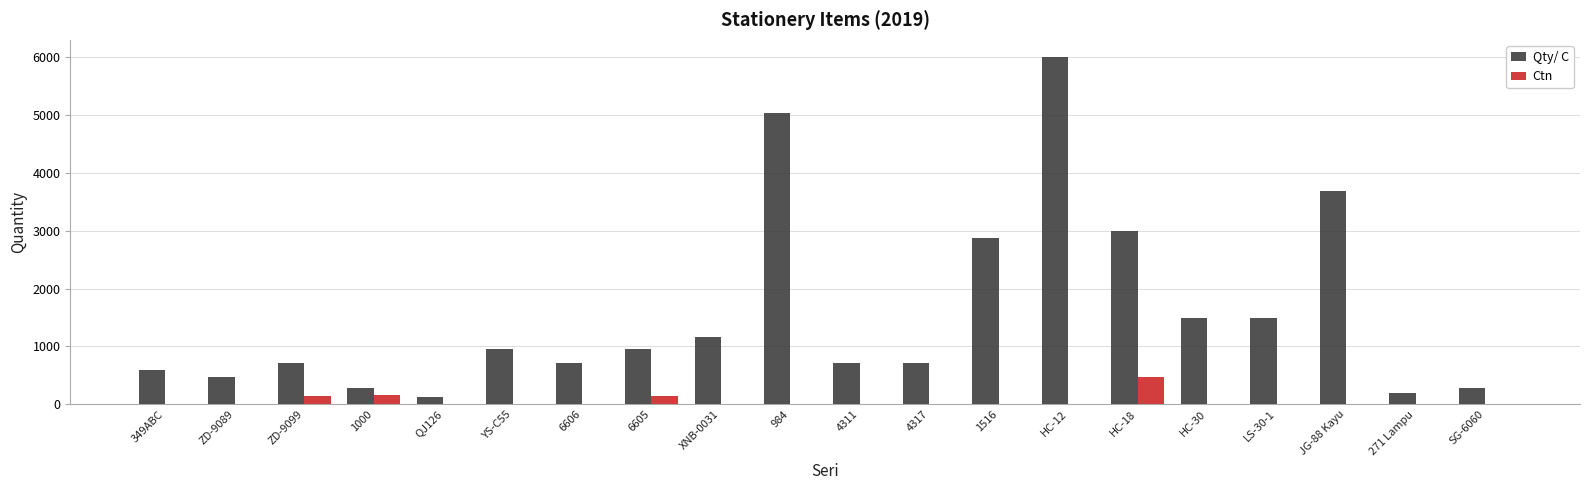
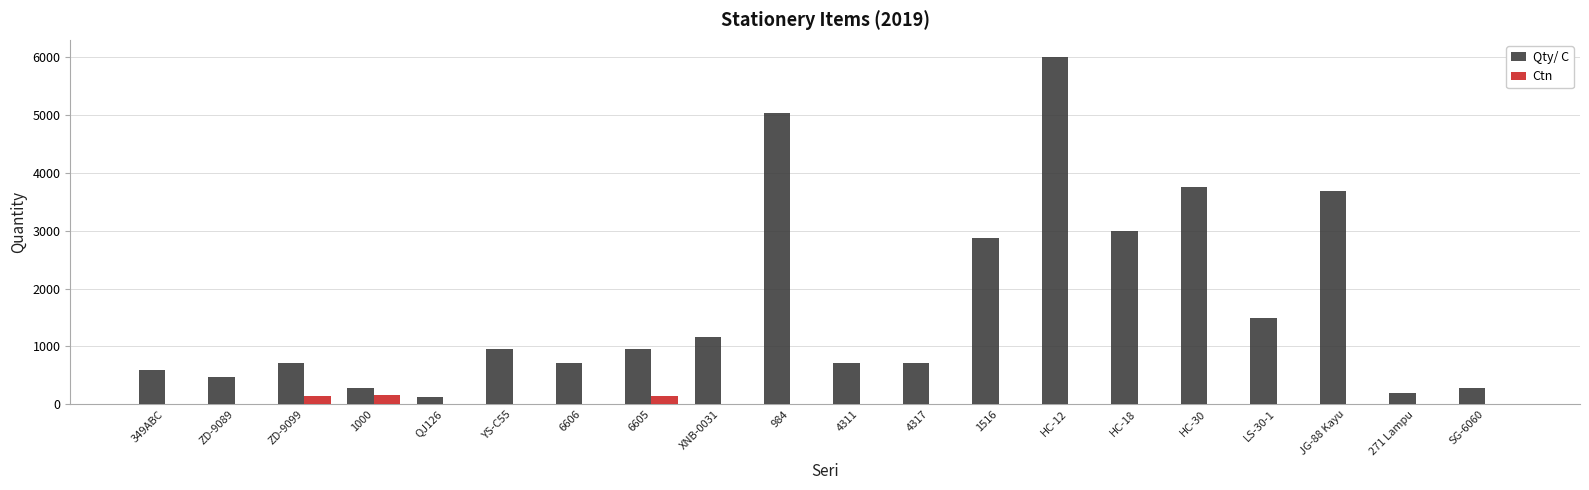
  {
    "Qty/ C": {
      "349ABC": 600,
      "ZD-9089": 500,
      "ZD-9099": 700,
      "1000": 300,
      "QJ126": 100,
      "YS-C55": 1000,
      "6606": 700,
      "6605": 1000,
      "XNB-0031": 1200,
      "984": 5000,
      "4311": 700,
      "4317": 700,
      "1516": 2900,
      "HC-12": 6000,
      "HC-18": 3000,
-     "HC-30": 1500,
+     "HC-30": 3800,
      "LS-30-1": 1500,
      "JG-88 Kayu": 3700,
      "271 Lampu": 200,
      "SG-6060": 300
    },
    "Ctn": {
      "ZD-9099": 100,
      "1000": 200,
      "6605": 200,
-     "HC-18": 500
+     "HC-18": 0
    }
  }
